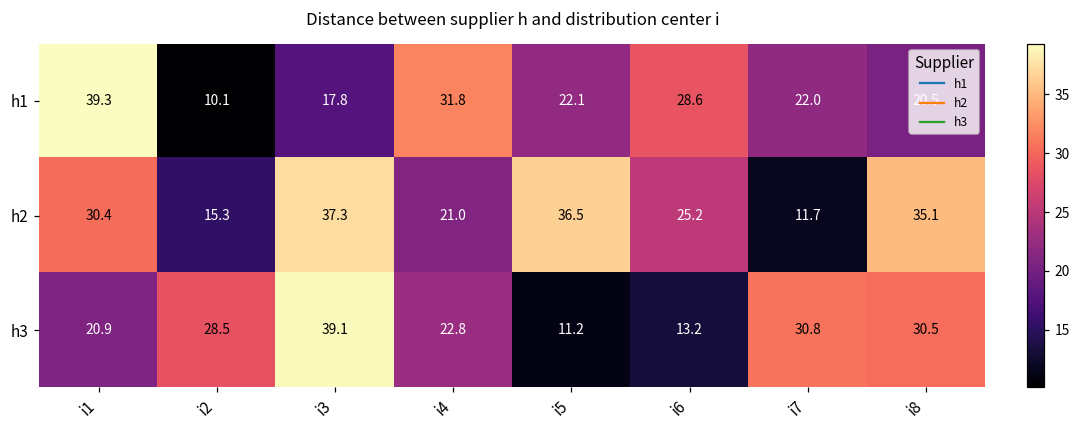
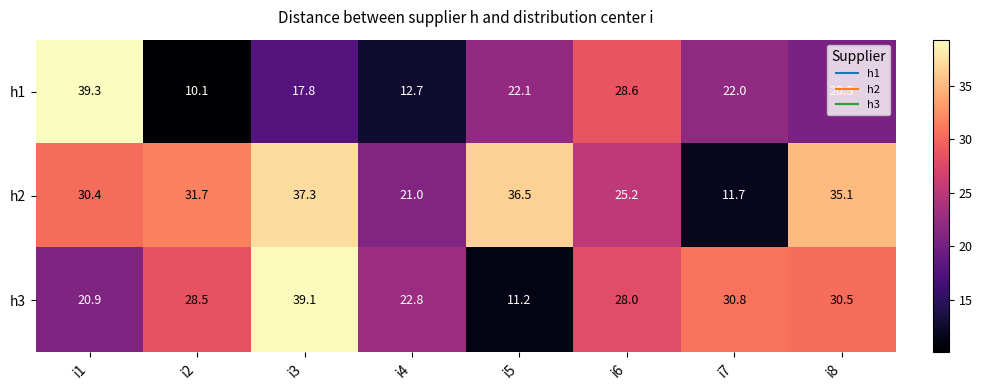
  {
    "h1": {
      "i1": 39.3,
      "i2": 10.1,
      "i3": 17.8,
-     "i4": 31.8,
+     "i4": 12.7,
      "i5": 22.1,
      "i6": 28.6,
      "i7": 22.0
    },
    "h2": {
      "i1": 30.4,
-     "i2": 15.3,
+     "i2": 31.7,
      "i3": 37.3,
      "i4": 21.0,
      "i5": 36.5,
      "i6": 25.2,
      "i7": 11.7,
      "i8": 35.1
    },
    "h3": {
      "i1": 20.9,
      "i2": 28.5,
      "i3": 39.1,
      "i4": 22.8,
      "i5": 11.2,
-     "i6": 13.2,
+     "i6": 28.0,
      "i7": 30.8,
      "i8": 30.5
    }
  }
